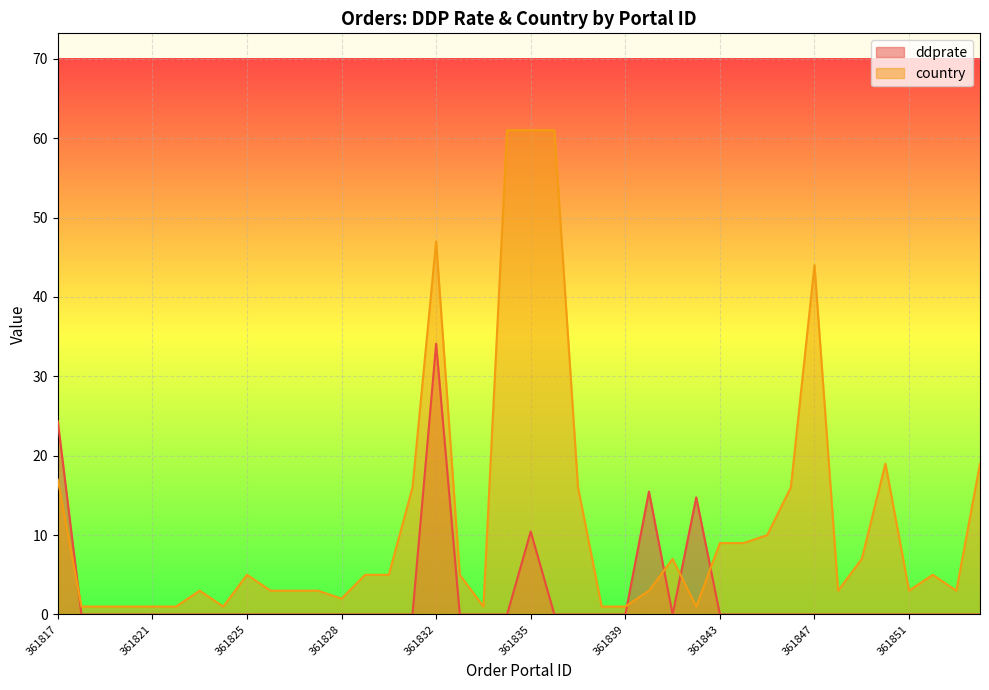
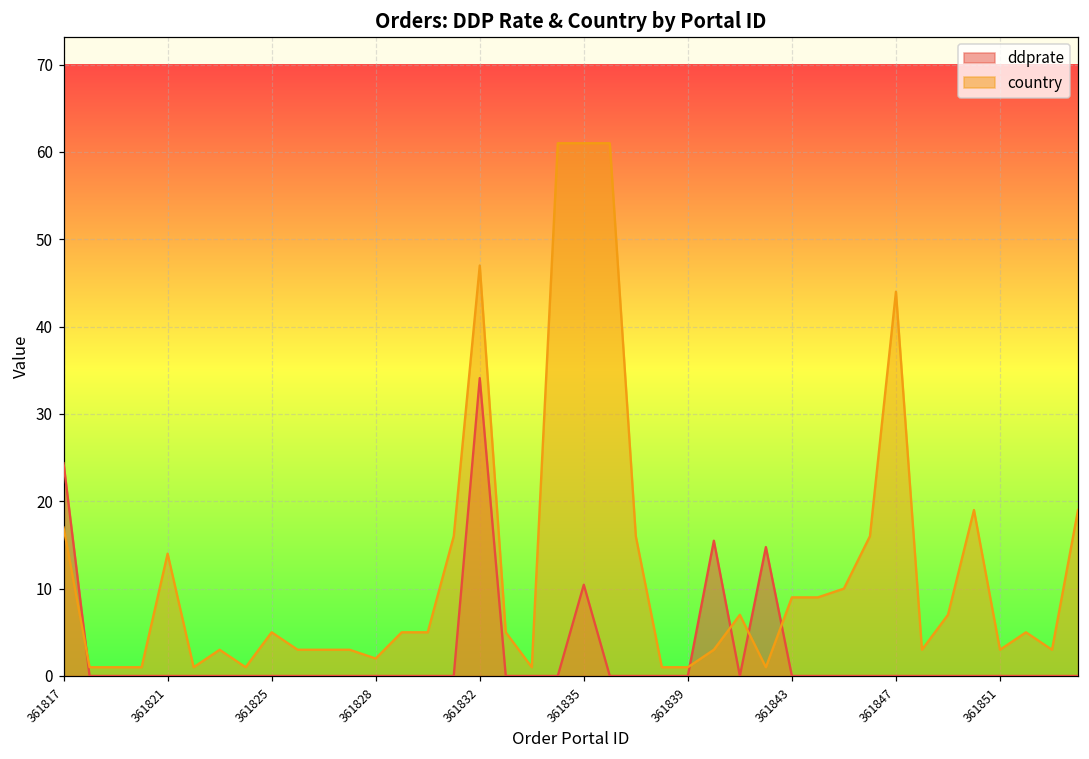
  {
    "ddprate": {
      "361817": 24,
      "361821": 0,
      "361825": 0,
      "361828": 0,
      "361832": 34,
      "361835": 10,
      "361839": 0,
      "361843": 0,
      "361847": 0,
      "361851": 0
    },
    "country": {
      "361817": 17,
-     "361821": 1,
+     "361821": 14,
      "361825": 5,
      "361828": 2,
      "361832": 47,
      "361835": 61,
      "361839": 1,
      "361843": 9,
      "361847": 44,
      "361851": 3
    }
  }
